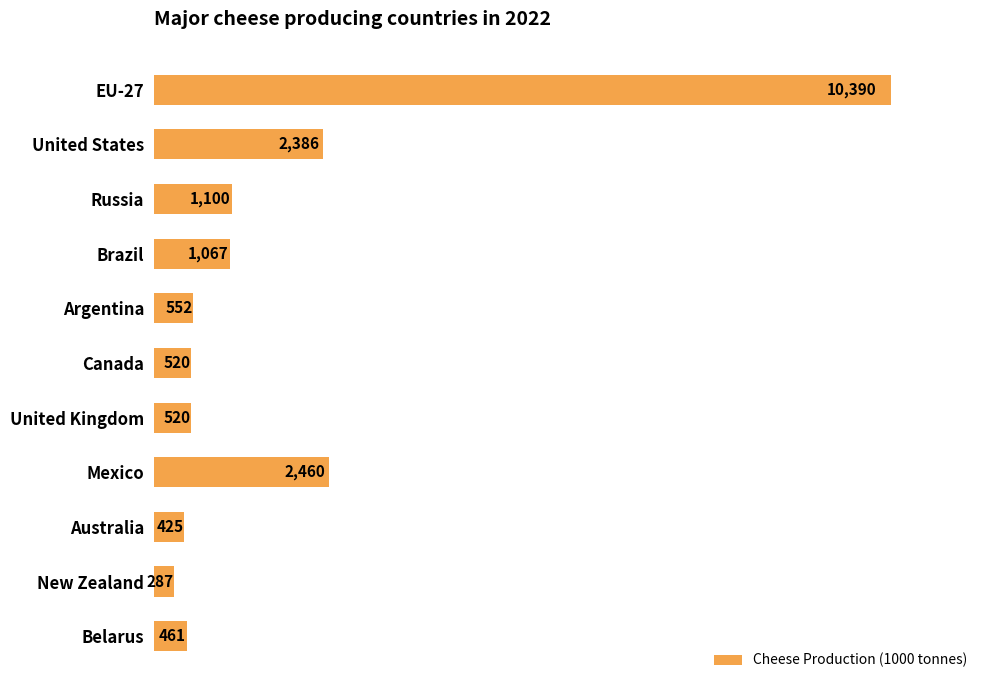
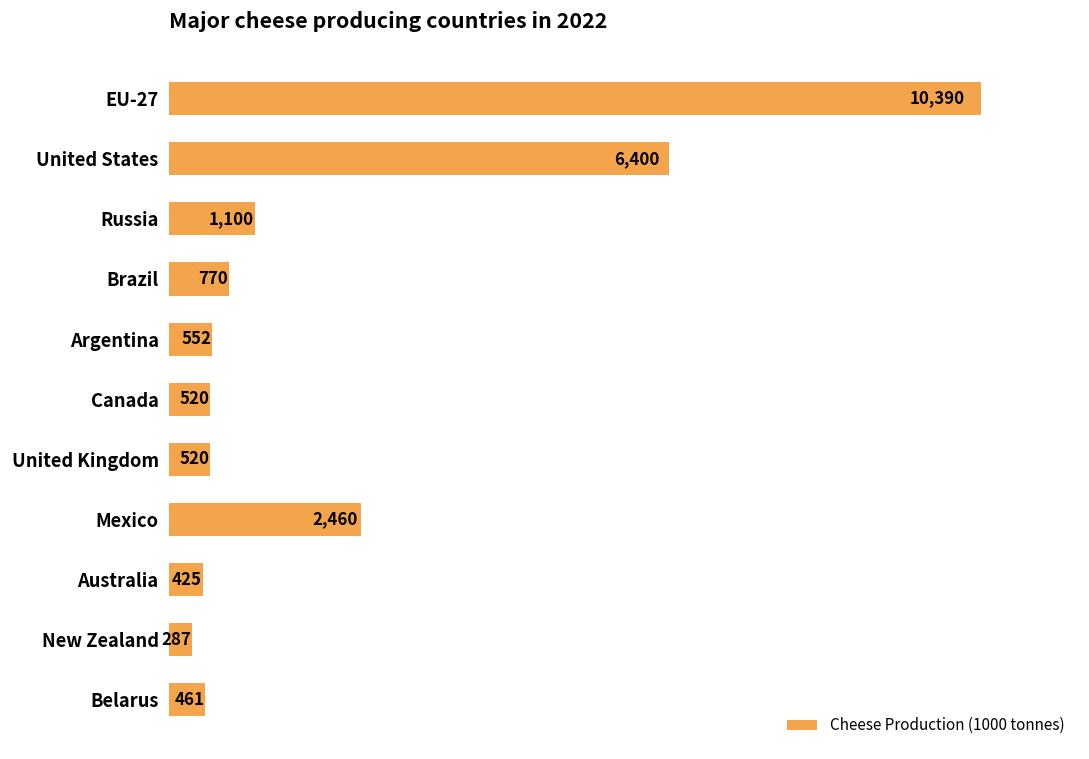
  {
    "EU-27": "10,390",
-   "United States": "2,386",
+   "United States": "6,400",
    "Russia": "1,100",
-   "Brazil": "1,067",
+   "Brazil": "770",
    "Argentina": "552",
    "Canada": "520",
    "United Kingdom": "520",
    "Mexico": "2,460",
    "Australia": "425",
    "New Zealand": "287",
    "Belarus": "461"
  }
